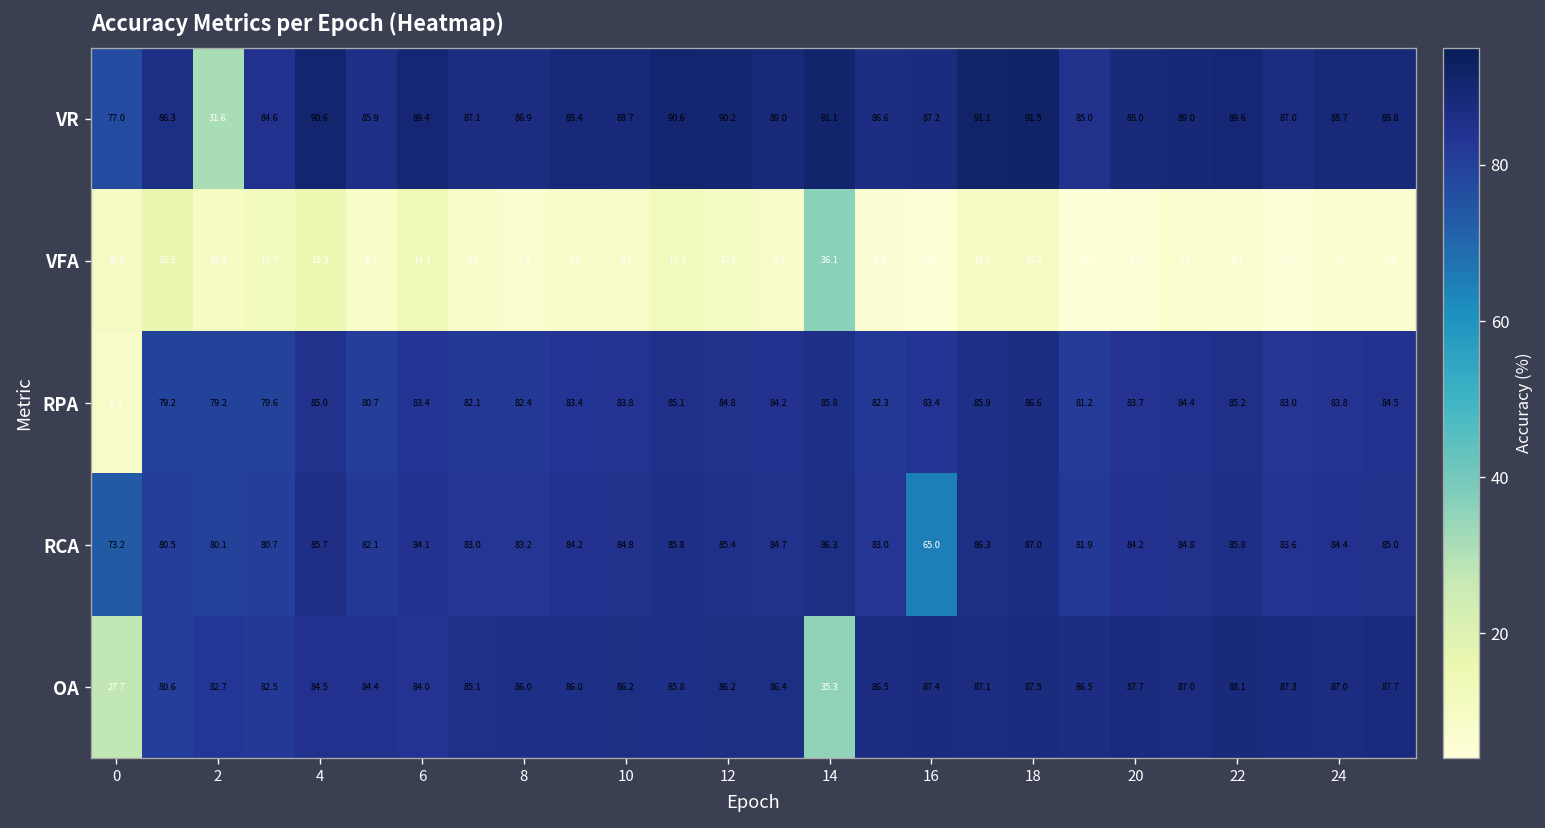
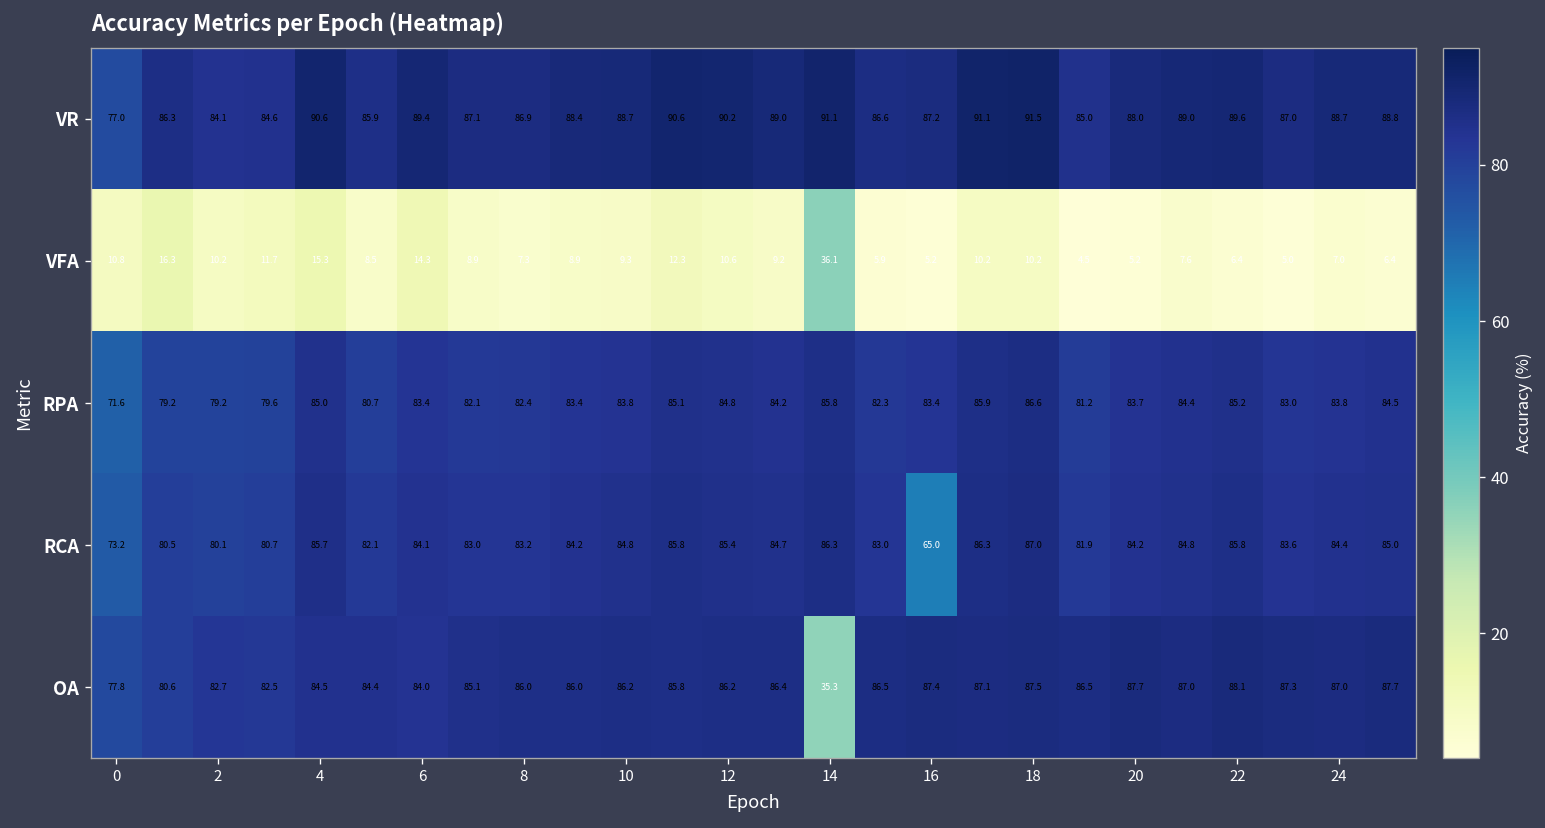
  {
    "VR": {
      "0": 77.0,
-     "2": 31.6,
+     "2": 84.1,
      "4": 90.6,
      "6": 89.4,
      "8": 86.9,
      "10": 88.7,
      "12": 90.2,
      "14": 91.1,
      "16": 87.2,
      "18": 91.5,
      "20": 88.0,
      "22": 89.6,
      "24": 88.7
    },
    "VFA": {
      "0": 10.8,
      "2": 10.2,
      "4": 15.3,
      "6": 14.3,
      "8": 7.3,
      "10": 9.3,
      "12": 10.6,
      "14": 36.1,
      "18": 10.2
    },
    "RPA": {
-     "0": 9.3,
+     "0": 71.6,
      "2": 79.2,
      "4": 85.0,
      "6": 83.4,
      "8": 82.4,
      "10": 83.8,
      "12": 84.8,
      "14": 85.8,
      "16": 83.4,
      "18": 86.6,
      "20": 83.7,
      "22": 85.2,
      "24": 83.8
    },
    "RCA": {
      "0": 73.2,
      "2": 80.1,
      "4": 85.7,
      "6": 84.1,
      "8": 83.2,
      "10": 84.8,
      "12": 85.4,
      "14": 86.3,
      "16": 65.0,
      "18": 87.0,
      "20": 84.2,
      "22": 85.8,
      "24": 84.4
    },
    "OA": {
-     "0": 27.7,
+     "0": 77.8,
      "2": 82.7,
      "4": 84.5,
      "6": 84.0,
      "8": 86.0,
      "10": 86.2,
      "12": 86.2,
      "14": 35.3,
      "16": 87.4,
      "18": 87.5,
      "20": 87.7,
      "22": 88.1,
      "24": 87.0
    }
  }
